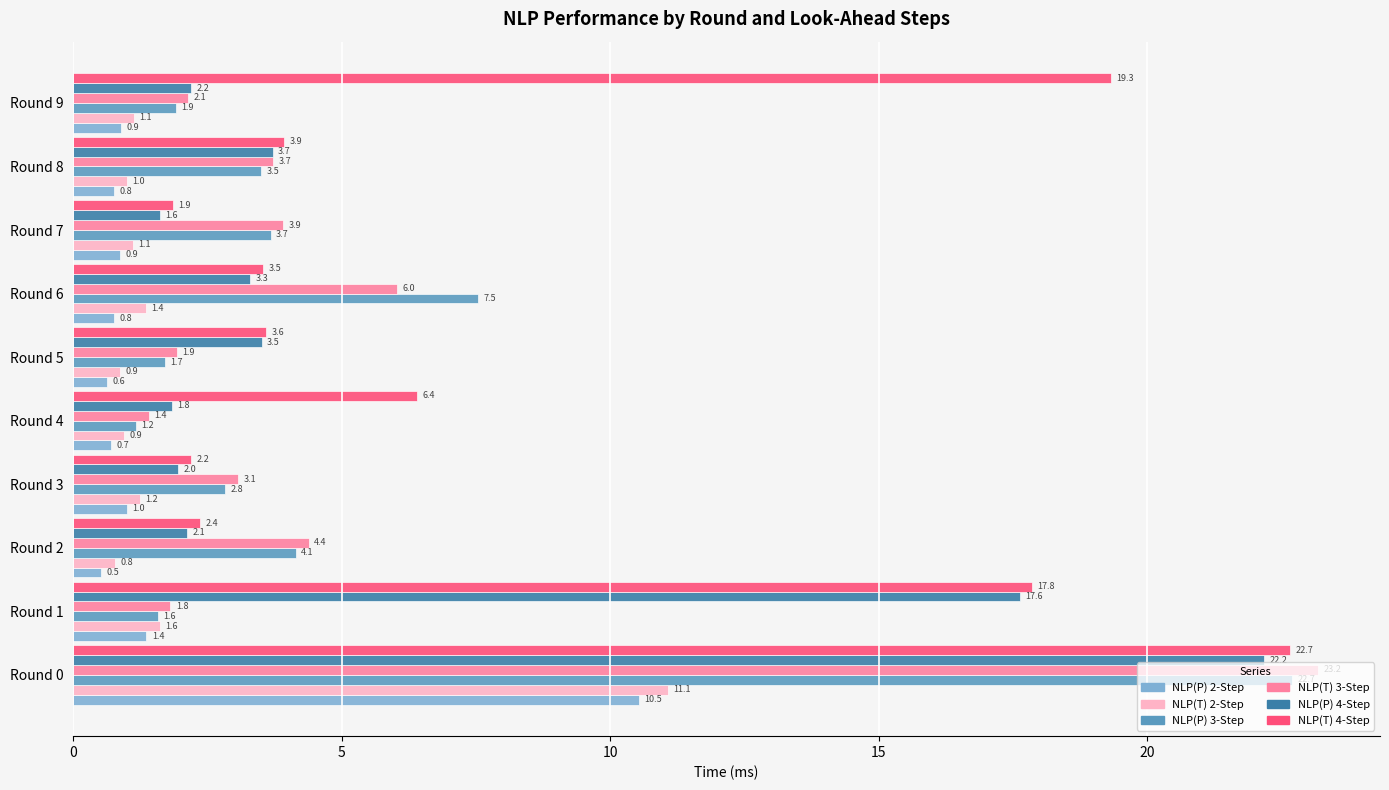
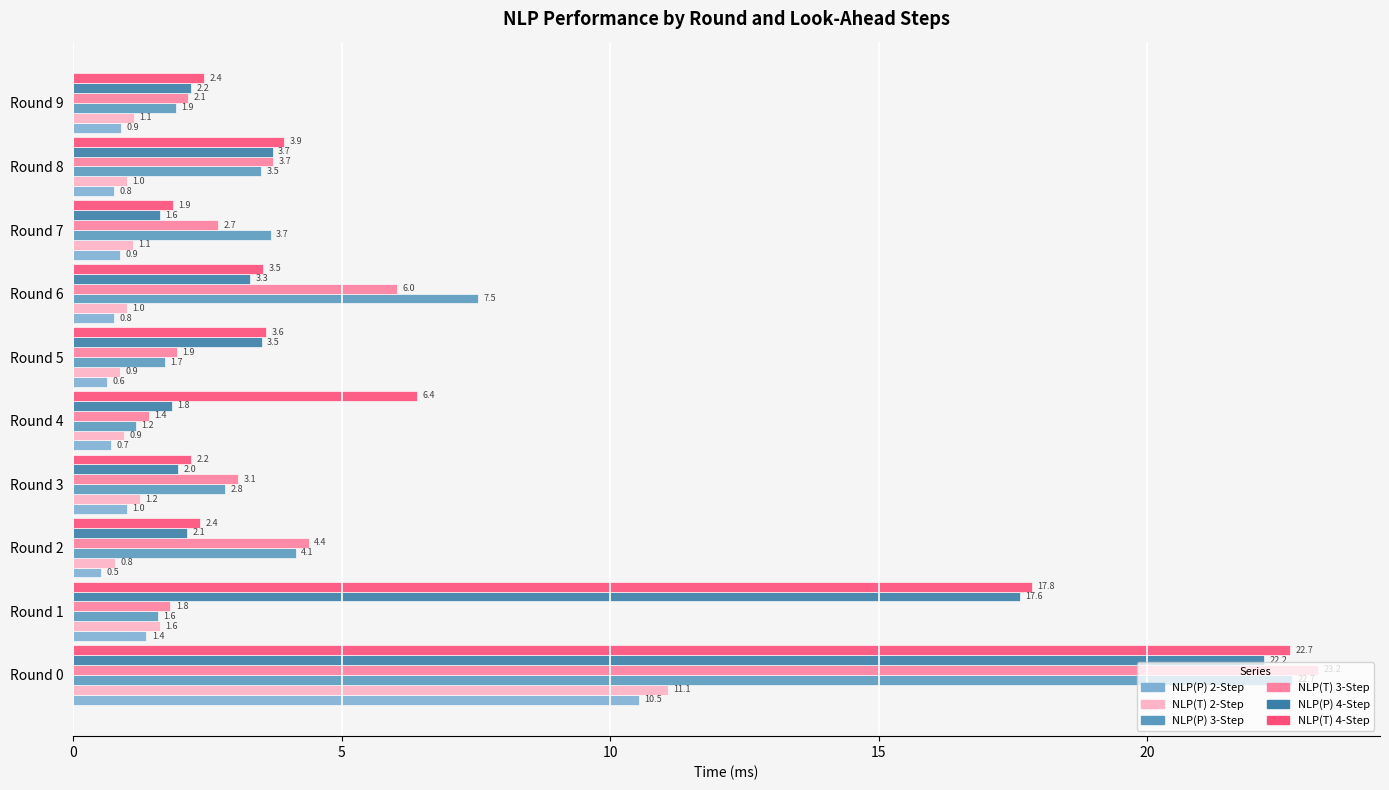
  {
    "NLP(T) 2-Step": {
      "Round 9": 1.1,
      "Round 8": 1.0,
      "Round 7": 1.1,
-     "Round 6": 1.4,
+     "Round 6": 1.0,
      "Round 5": 0.9,
      "Round 4": 0.9,
      "Round 3": 1.2,
      "Round 2": 0.8,
      "Round 1": 1.6,
      "Round 0": 11.1
    },
    "NLP(T) 3-Step": {
      "Round 9": 2.1,
      "Round 8": 3.7,
-     "Round 7": 3.9,
+     "Round 7": 2.7,
      "Round 6": 6.0,
      "Round 5": 1.9,
      "Round 4": 1.4,
      "Round 3": 3.1,
      "Round 2": 4.4,
      "Round 1": 1.8
    },
    "NLP(T) 4-Step": {
-     "Round 9": 19.3,
+     "Round 9": 2.4,
      "Round 8": 3.9,
      "Round 7": 1.9,
      "Round 6": 3.5,
      "Round 5": 3.6,
      "Round 4": 6.4,
      "Round 3": 2.2,
      "Round 2": 2.4,
      "Round 1": 17.8,
      "Round 0": 22.7
    }
  }
